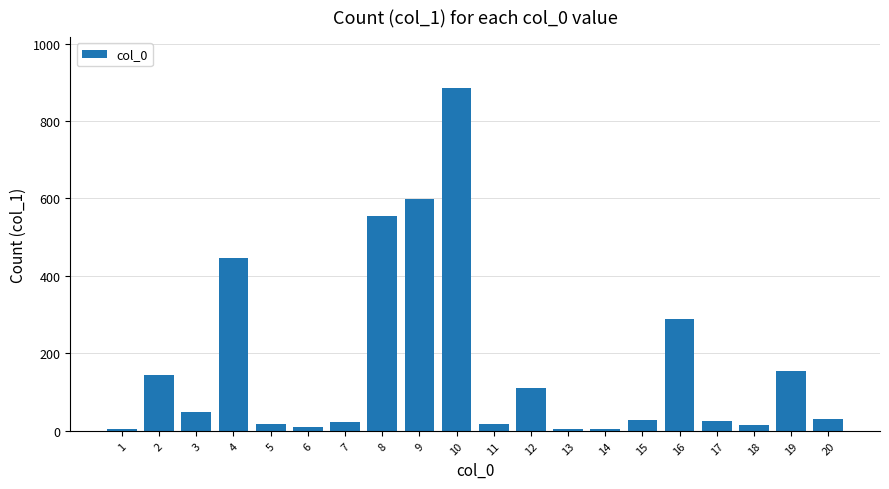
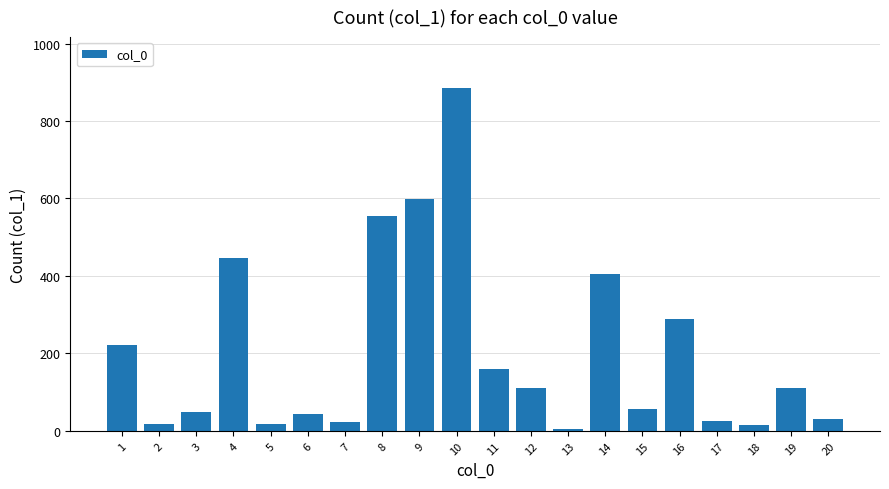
  {
-   "1": 10,
-   "2": 140,
+   "1": 220,
+   "2": 20,
    "3": 50,
    "4": 450,
    "5": 20,
-   "6": 10,
+   "6": 40,
    "7": 20,
    "8": 560,
    "9": 600,
    "10": 880,
-   "11": 20,
+   "11": 160,
    "12": 110,
-   "14": 0,
-   "15": 30,
+   "14": 410,
+   "15": 60,
    "16": 290,
    "17": 30,
    "18": 20,
-   "19": 160,
+   "19": 110,
    "20": 30
  }
